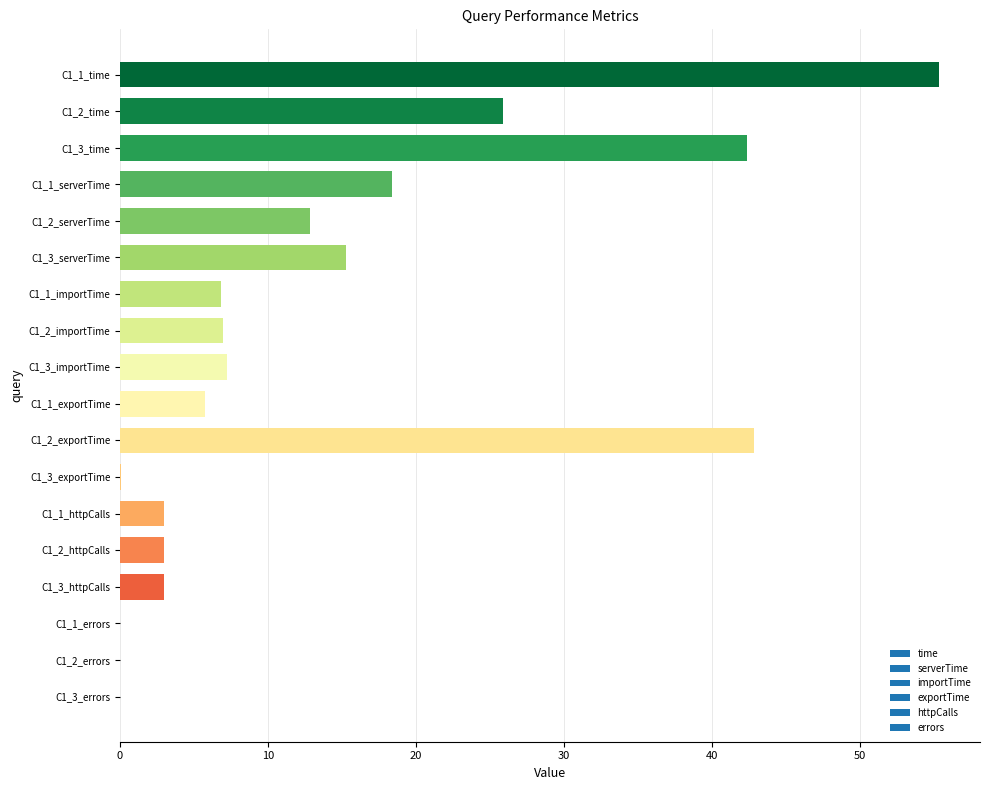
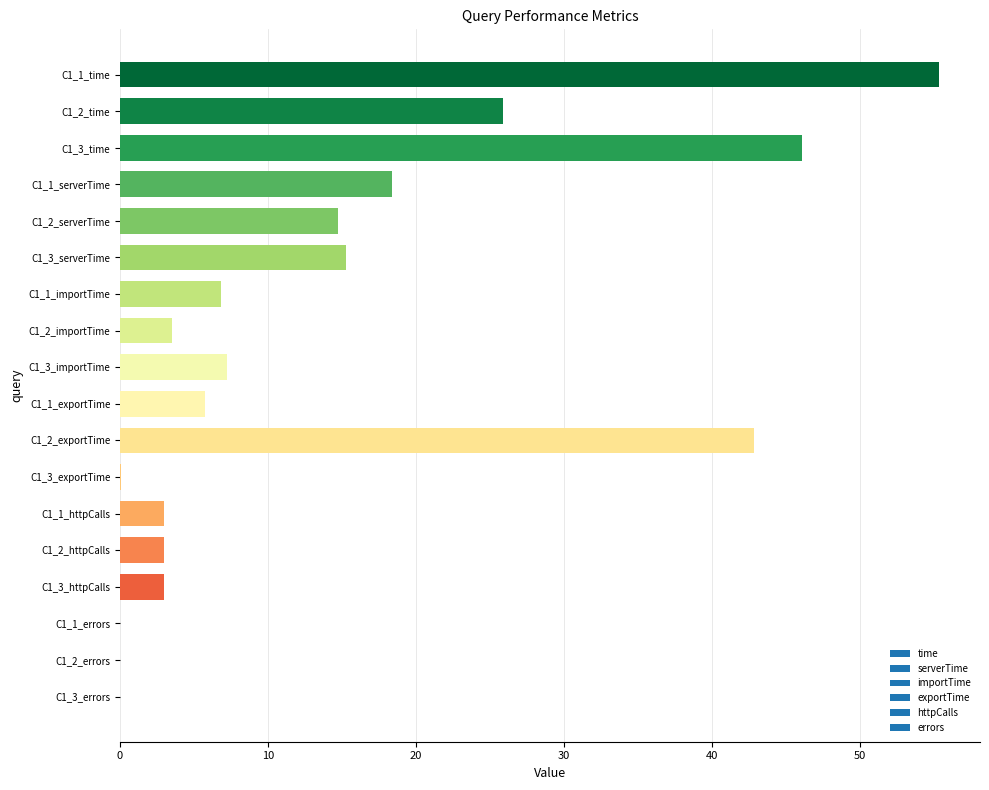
  {
    "C1_1_time": 55.4,
    "C1_2_time": 25.9,
-   "C1_3_time": 42.4,
+   "C1_3_time": 46.1,
    "C1_1_serverTime": 18.4,
-   "C1_2_serverTime": 12.8,
+   "C1_2_serverTime": 14.7,
    "C1_3_serverTime": 15.3,
    "C1_1_importTime": 6.9,
-   "C1_2_importTime": 6.9,
+   "C1_2_importTime": 3.5,
    "C1_3_importTime": 7.2,
    "C1_1_exportTime": 5.7,
    "C1_2_exportTime": 42.9,
    "C1_1_httpCalls": 3.0,
    "C1_2_httpCalls": 3.0,
    "C1_3_httpCalls": 3.0,
    "C1_1_errors": 0.0,
    "C1_2_errors": 0.0,
    "C1_3_errors": 0.0
  }
